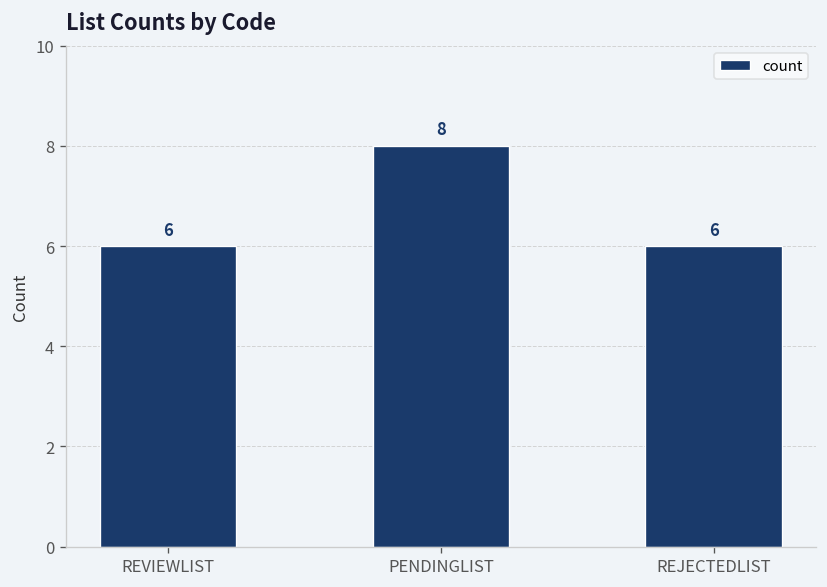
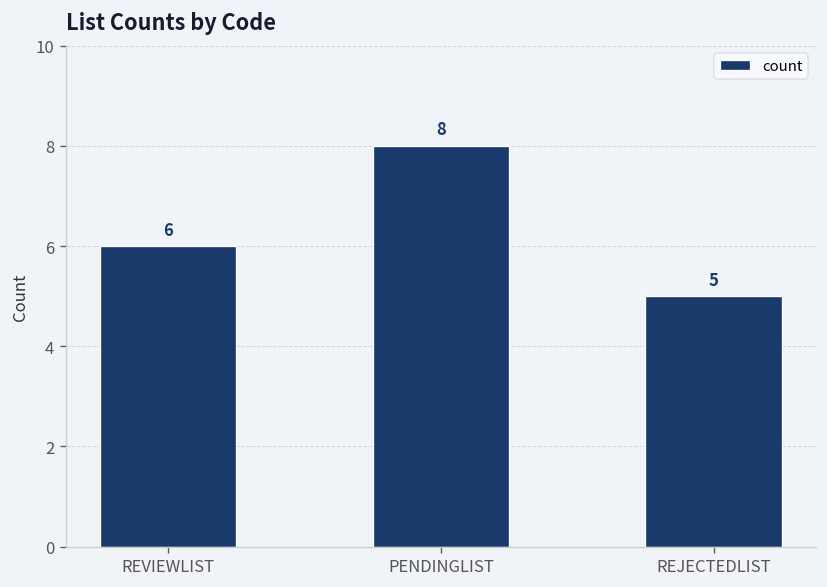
  {
    "REVIEWLIST": 6,
    "PENDINGLIST": 8,
-   "REJECTEDLIST": 6
+   "REJECTEDLIST": 5
  }
